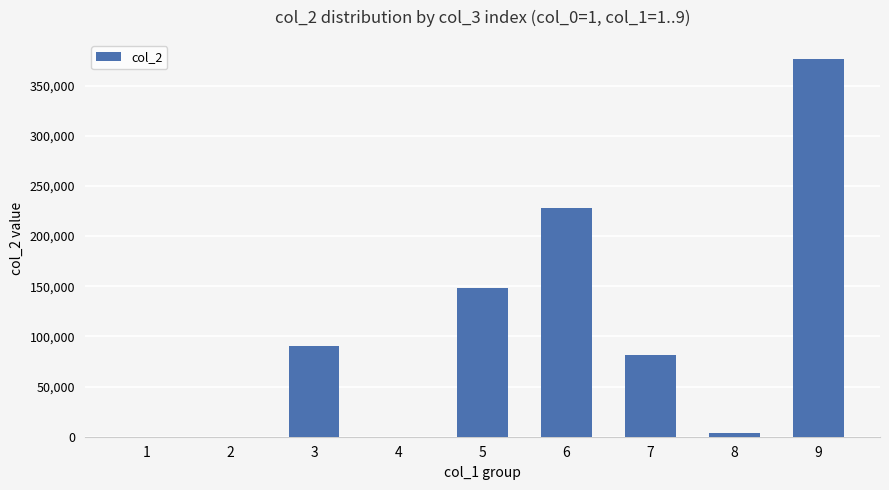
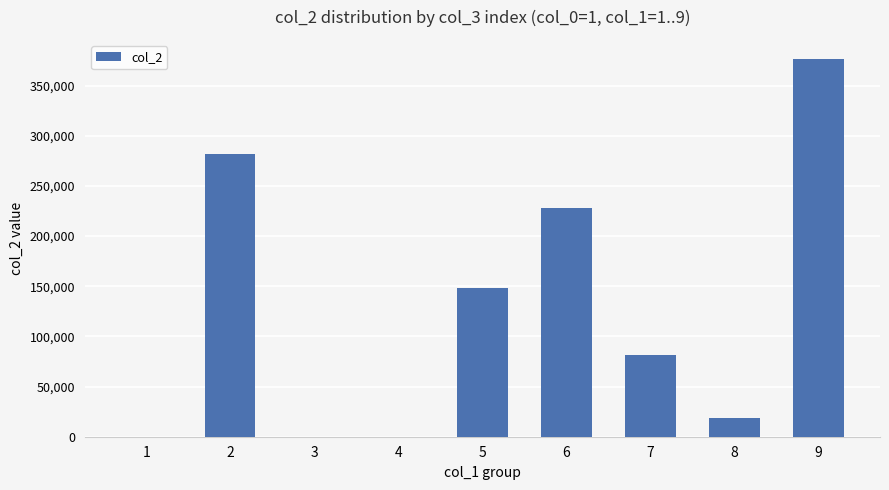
  {
-   "2": "0",
-   "3": "90,000",
+   "2": "282,000",
+   "3": "0",
    "5": "149,000",
    "6": "227,000",
    "7": "82,000",
-   "8": "4,000",
+   "8": "19,000",
    "9": "377,000"
  }
